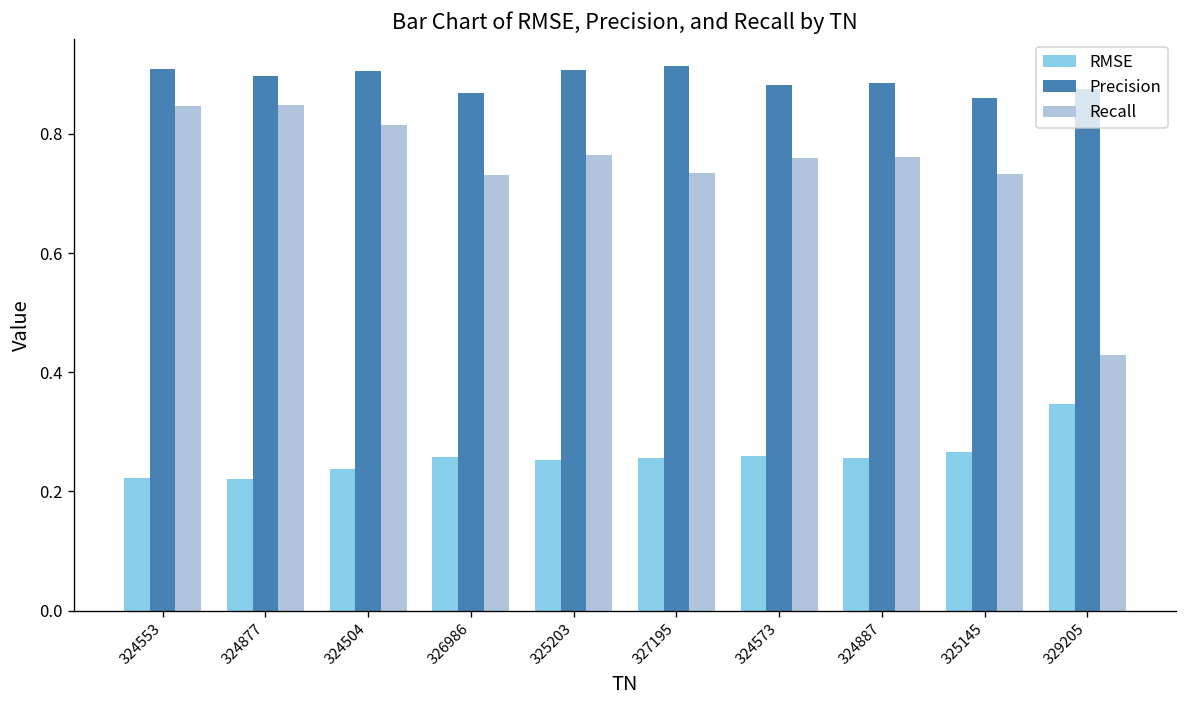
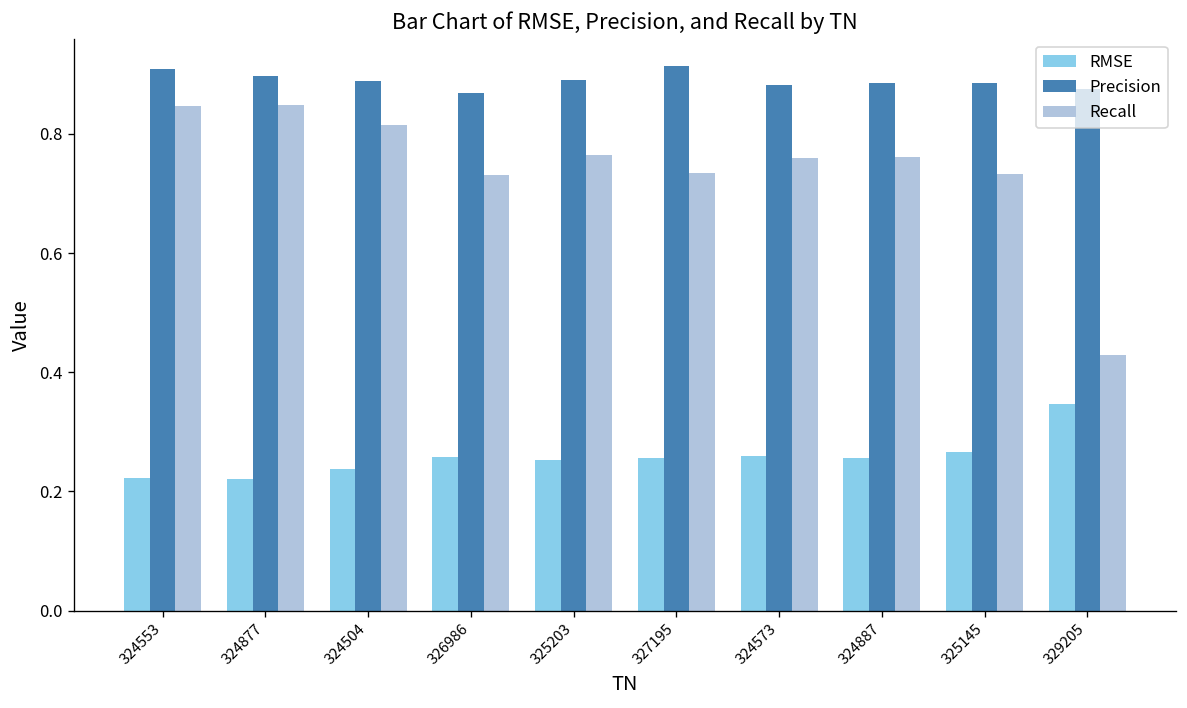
  {
    "Precision": {
      "324553": 0.91,
      "324877": 0.90,
-     "324504": 0.91,
+     "324504": 0.89,
      "326986": 0.87,
-     "325203": 0.91,
+     "325203": 0.89,
      "327195": 0.91,
      "324573": 0.88,
      "324887": 0.89,
-     "325145": 0.86
+     "325145": 0.89
    }
  }
